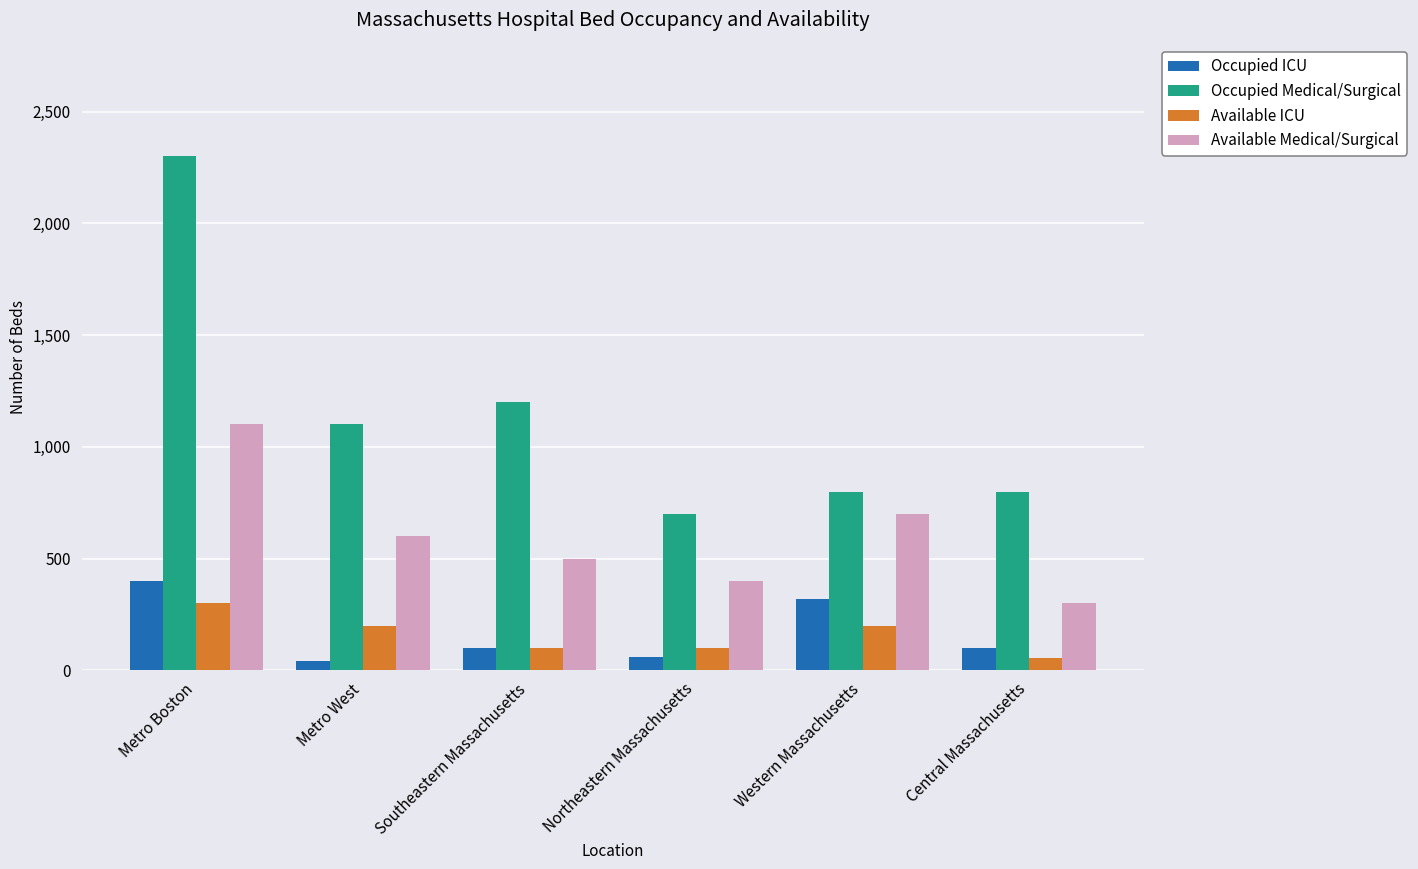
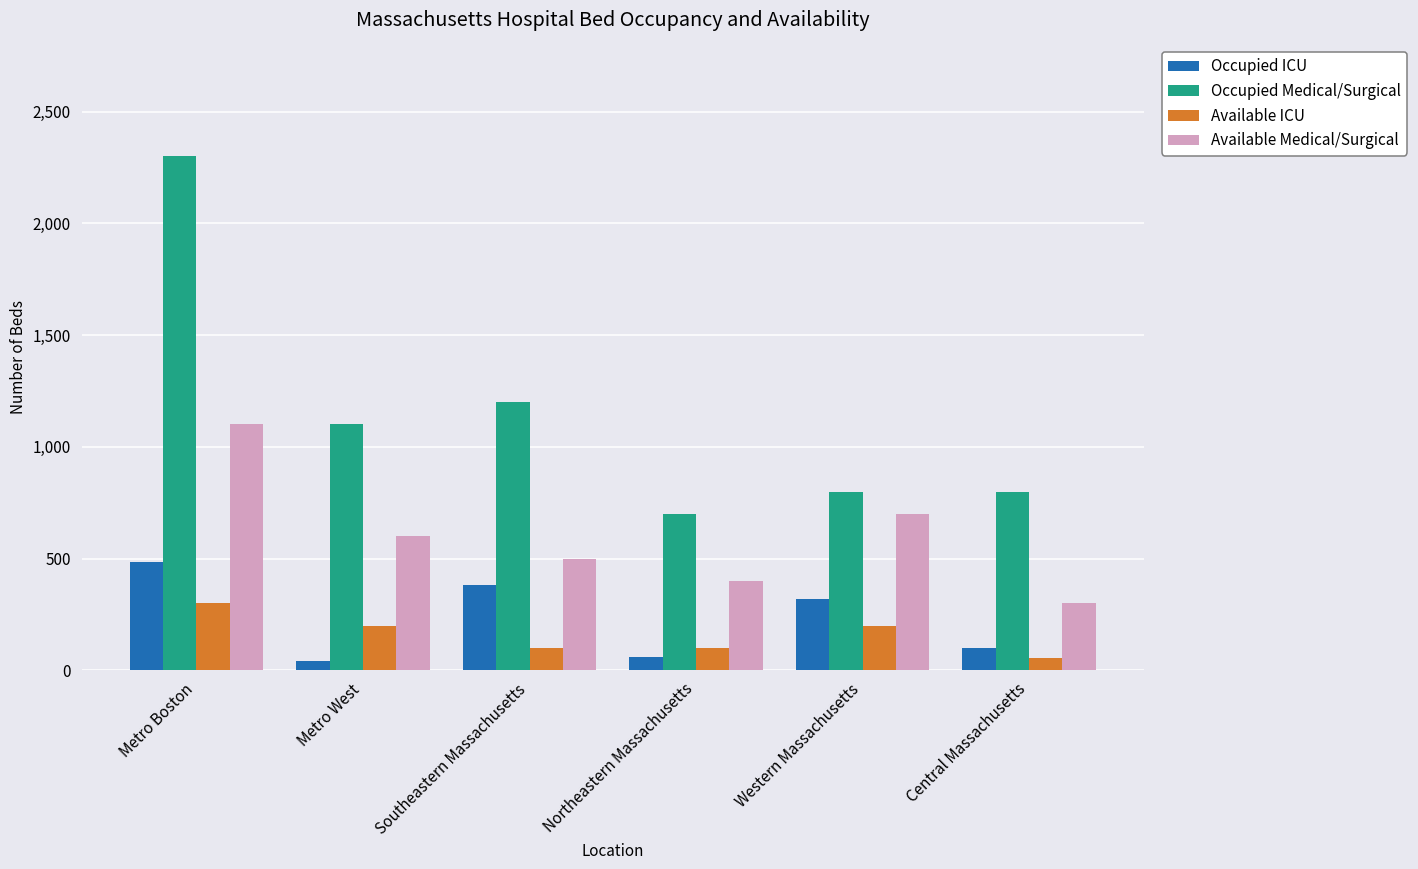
  {
    "Occupied ICU": {
-     "Metro Boston": "400",
+     "Metro Boston": "480",
      "Metro West": "40",
-     "Southeastern Massachusetts": "100",
+     "Southeastern Massachusetts": "380",
      "Northeastern Massachusetts": "60",
      "Western Massachusetts": "320",
      "Central Massachusetts": "100"
    },
    "Occupied Medical/Surgical": {
      "Metro Boston": "2,300",
      "Metro West": "1,100",
      "Southeastern Massachusetts": "1,200",
      "Northeastern Massachusetts": "700",
      "Western Massachusetts": "800",
      "Central Massachusetts": "800"
    },
    "Available ICU": {
      "Metro Boston": "300",
      "Metro West": "200",
      "Southeastern Massachusetts": "100",
      "Northeastern Massachusetts": "100",
      "Western Massachusetts": "200",
      "Central Massachusetts": "60"
    },
    "Available Medical/Surgical": {
      "Metro Boston": "1,100",
      "Metro West": "600",
      "Southeastern Massachusetts": "500",
      "Northeastern Massachusetts": "400",
      "Western Massachusetts": "700",
      "Central Massachusetts": "300"
    }
  }
